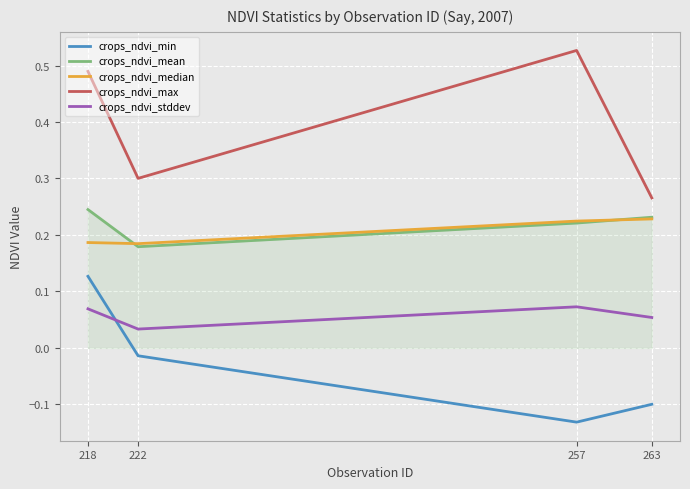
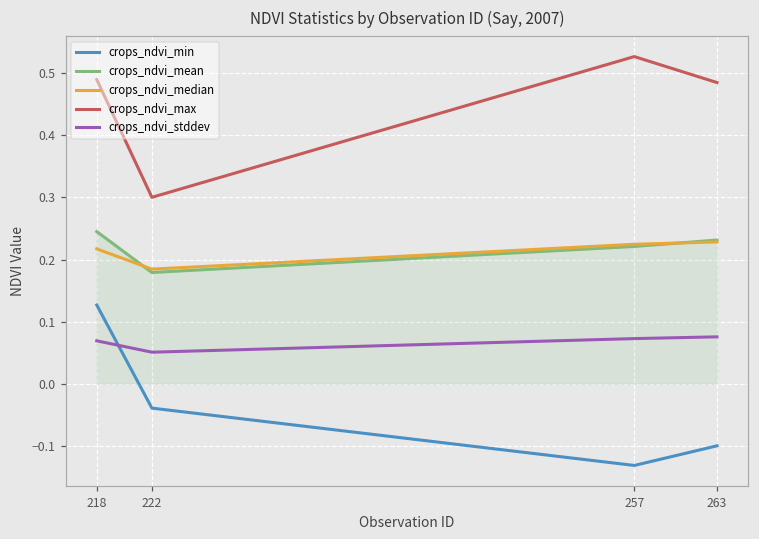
  {
    "crops_ndvi_min": {
      "218": 0.13,
-     "222": -0.01,
+     "222": -0.04,
      "257": -0.13,
      "263": -0.10
    },
    "crops_ndvi_mean": {
      "218": 0.25,
      "222": 0.18
    },
    "crops_ndvi_median": {
-     "218": 0.19,
+     "218": 0.22,
      "222": 0.18
    },
    "crops_ndvi_max": {
      "222": 0.30,
      "257": 0.53,
-     "263": 0.27
+     "263": 0.48
    },
    "crops_ndvi_stddev": {
      "218": 0.07,
-     "222": 0.03,
+     "222": 0.05,
      "257": 0.07,
-     "263": 0.05
+     "263": 0.08
    }
  }
